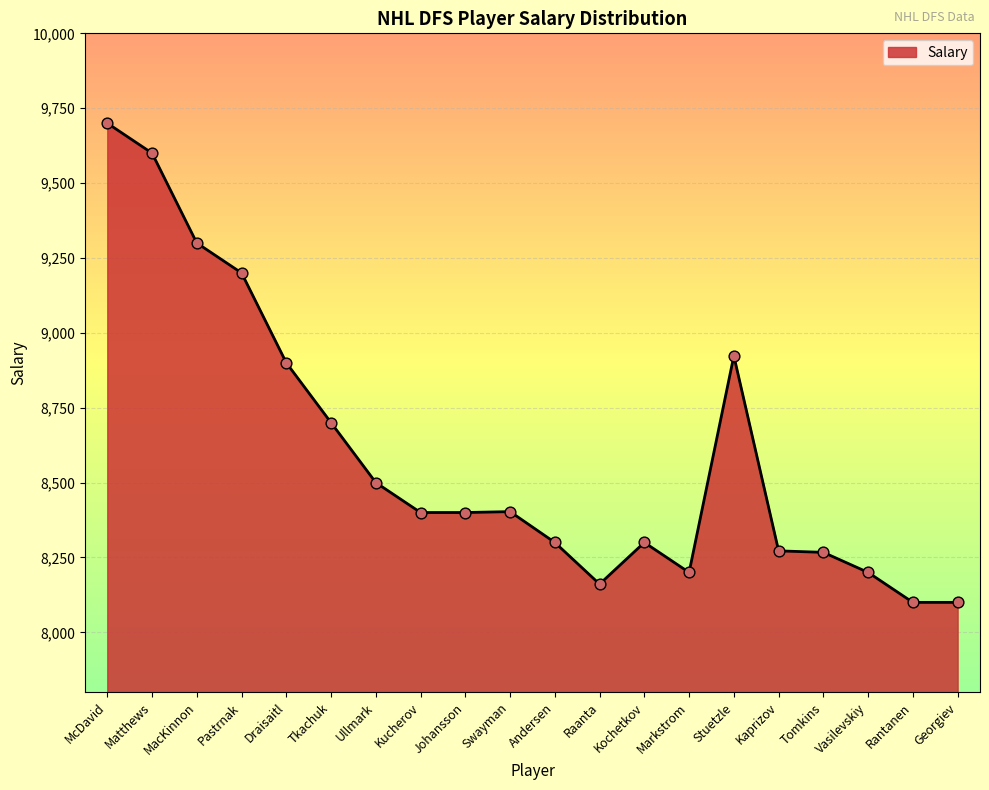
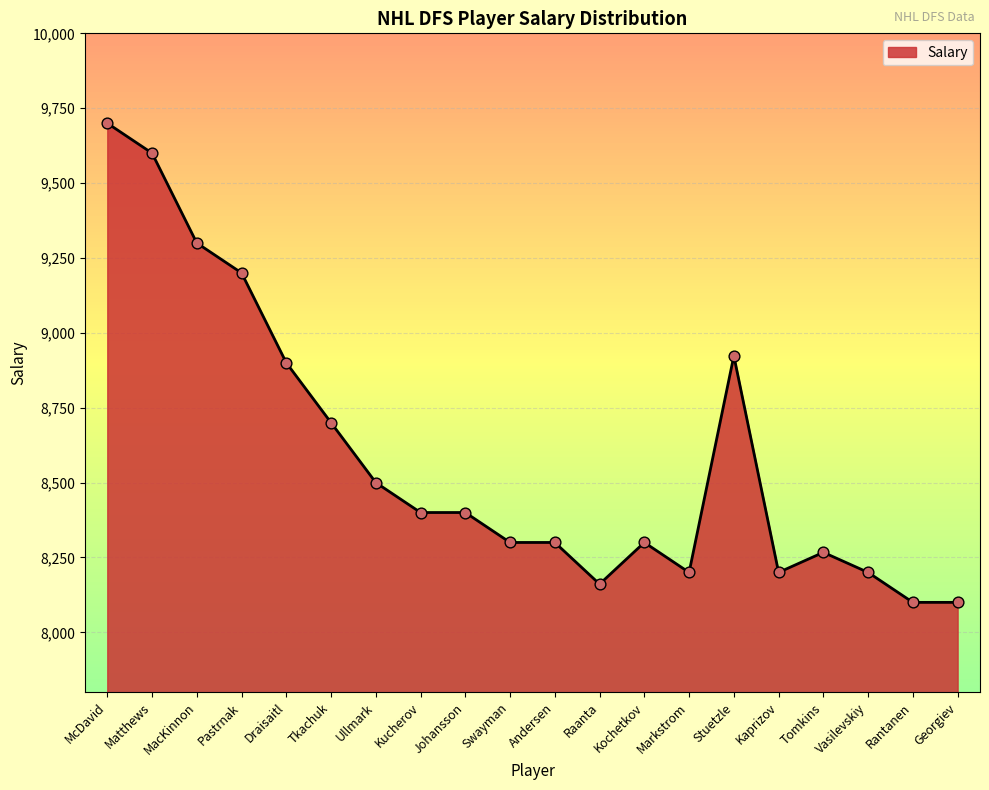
  {
    "McDavid": "9,700",
    "Matthews": "9,600",
    "MacKinnon": "9,300",
    "Pastrnak": "9,200",
    "Draisaitl": "8,900",
    "Tkachuk": "8,700",
    "Ullmark": "8,500",
    "Kucherov": "8,400",
    "Johansson": "8,400",
-   "Swayman": "8,400",
+   "Swayman": "8,300",
    "Andersen": "8,300",
    "Raanta": "8,160",
    "Kochetkov": "8,300",
    "Markstrom": "8,200",
    "Stuetzle": "8,920",
-   "Kaprizov": "8,270",
+   "Kaprizov": "8,200",
    "Tomkins": "8,270",
    "Vasilevskiy": "8,200",
    "Rantanen": "8,100",
    "Georgiev": "8,100"
  }
